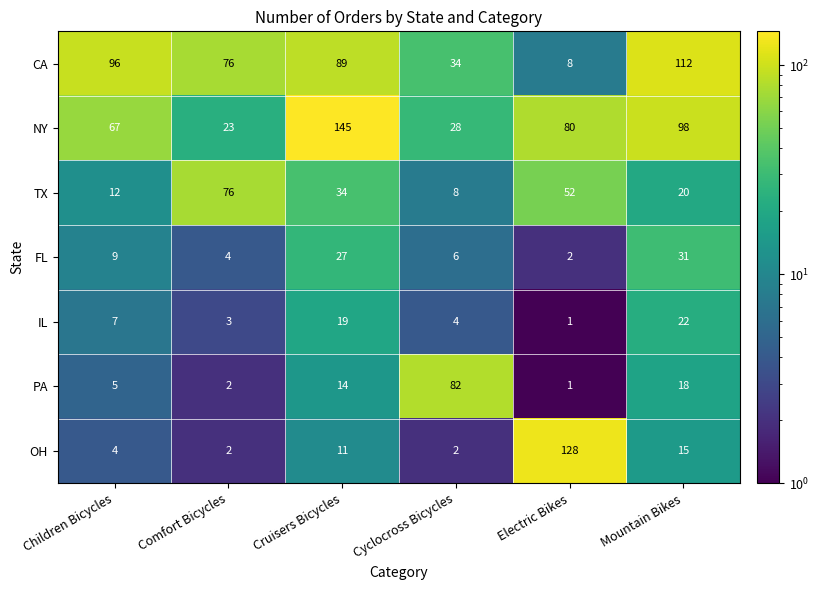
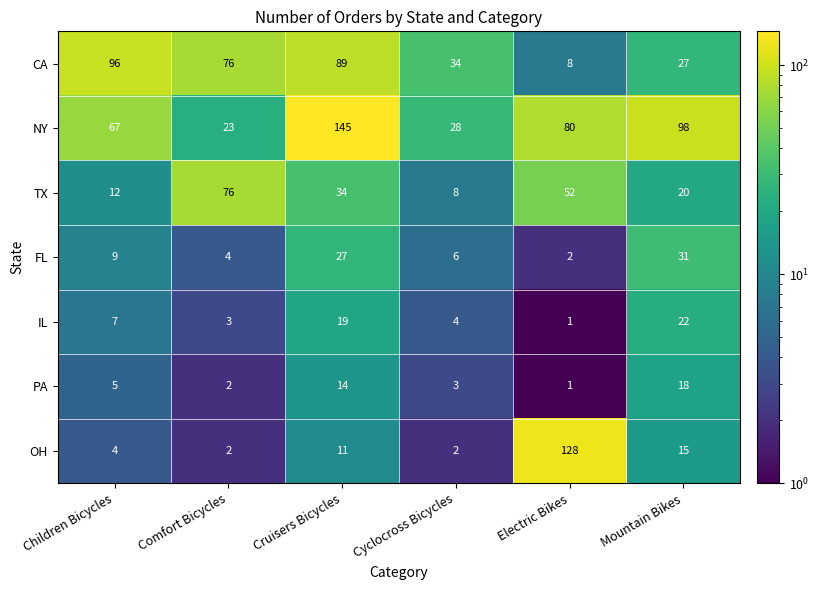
  {
    "CA": {
      "Children Bicycles": 96,
      "Comfort Bicycles": 76,
      "Cruisers Bicycles": 89,
      "Cyclocross Bicycles": 34,
      "Electric Bikes": 8,
-     "Mountain Bikes": 112
+     "Mountain Bikes": 27
    },
    "NY": {
      "Children Bicycles": 67,
      "Comfort Bicycles": 23,
      "Cruisers Bicycles": 145,
      "Cyclocross Bicycles": 28,
      "Electric Bikes": 80,
      "Mountain Bikes": 98
    },
    "TX": {
      "Children Bicycles": 12,
      "Comfort Bicycles": 76,
      "Cruisers Bicycles": 34,
      "Cyclocross Bicycles": 8,
      "Electric Bikes": 52,
      "Mountain Bikes": 20
    },
    "FL": {
      "Children Bicycles": 9,
      "Comfort Bicycles": 4,
      "Cruisers Bicycles": 27,
      "Cyclocross Bicycles": 6,
      "Electric Bikes": 2,
      "Mountain Bikes": 31
    },
    "IL": {
      "Children Bicycles": 7,
      "Comfort Bicycles": 3,
      "Cruisers Bicycles": 19,
      "Cyclocross Bicycles": 4,
      "Electric Bikes": 1,
      "Mountain Bikes": 22
    },
    "PA": {
      "Children Bicycles": 5,
      "Comfort Bicycles": 2,
      "Cruisers Bicycles": 14,
-     "Cyclocross Bicycles": 82,
+     "Cyclocross Bicycles": 3,
      "Electric Bikes": 1,
      "Mountain Bikes": 18
    },
    "OH": {
      "Children Bicycles": 4,
      "Comfort Bicycles": 2,
      "Cruisers Bicycles": 11,
      "Cyclocross Bicycles": 2,
      "Electric Bikes": 128,
      "Mountain Bikes": 15
    }
  }
